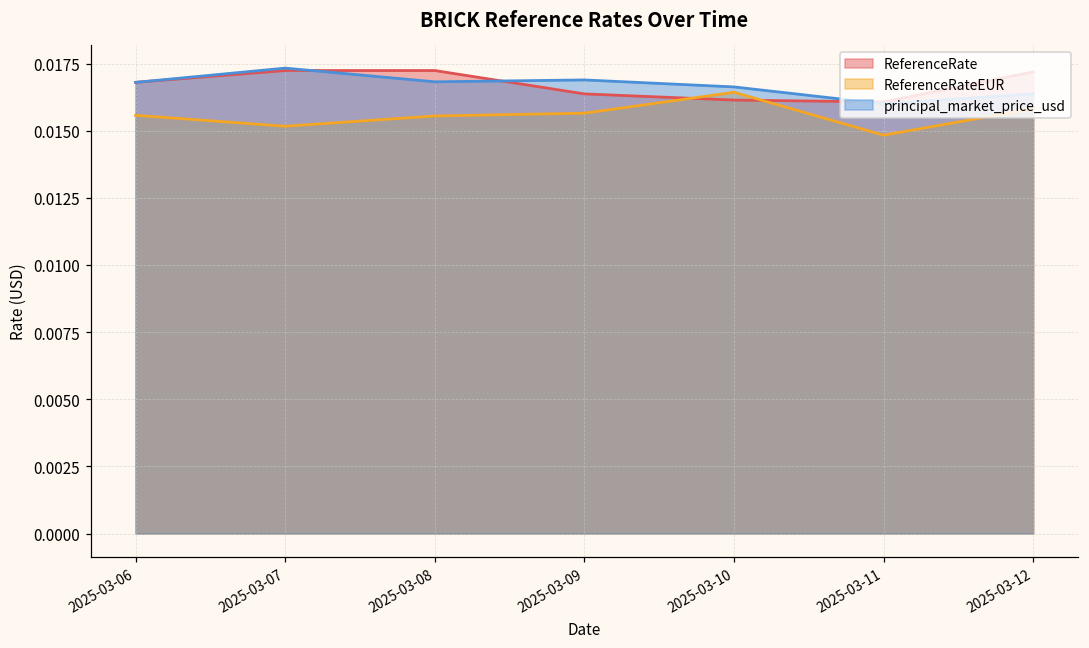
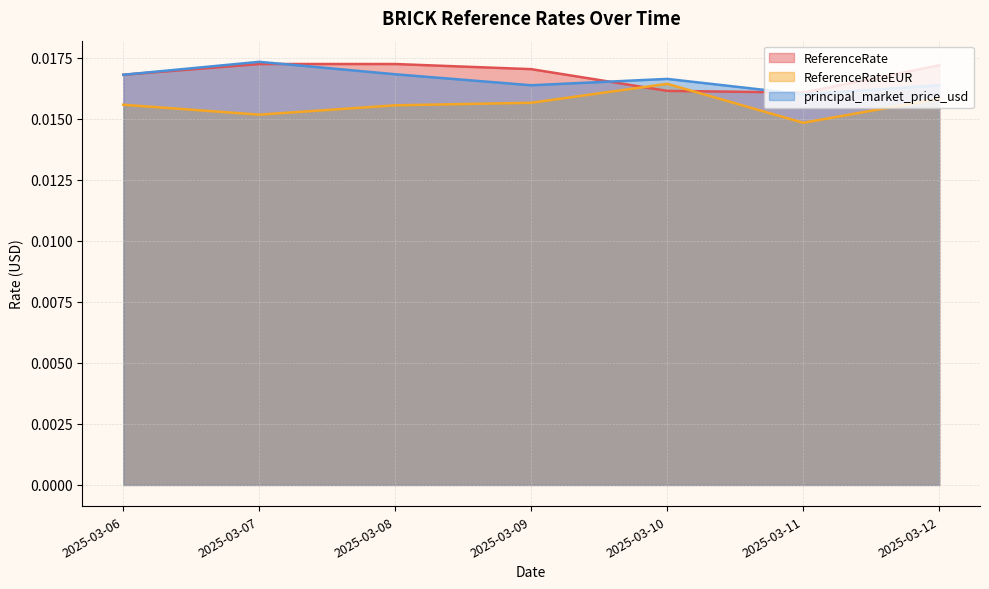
  {
    "ReferenceRate": {
      "2025-03-08": 0.0172,
-     "2025-03-09": 0.0164,
+     "2025-03-09": 0.0170,
      "2025-03-10": 0.0161
    },
    "ReferenceRateEUR": {
      "2025-03-06": 0.0156,
      "2025-03-07": 0.0152,
      "2025-03-08": 0.0155,
      "2025-03-09": 0.0157,
      "2025-03-10": 0.0164,
      "2025-03-11": 0.0148
    },
    "principal_market_price_usd": {
      "2025-03-08": 0.0168,
-     "2025-03-09": 0.0169,
+     "2025-03-09": 0.0164,
      "2025-03-10": 0.0166
    }
  }
